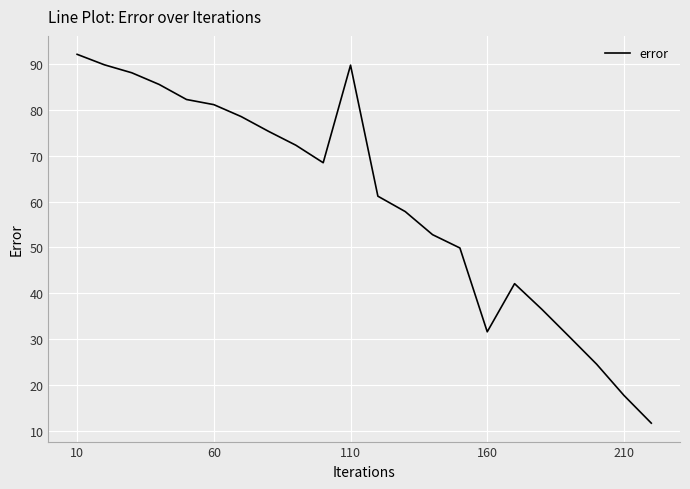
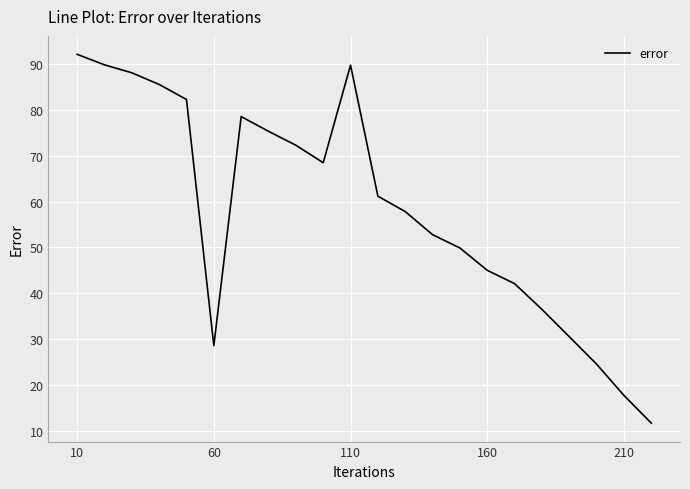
  {
    "10": 92,
-   "60": 81,
+   "60": 29,
    "110": 90,
-   "160": 32,
+   "160": 45,
    "210": 18
  }
